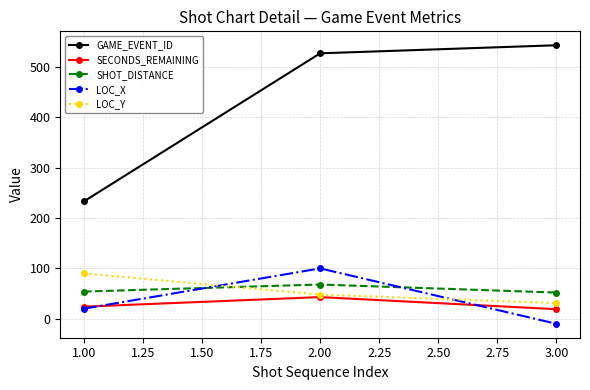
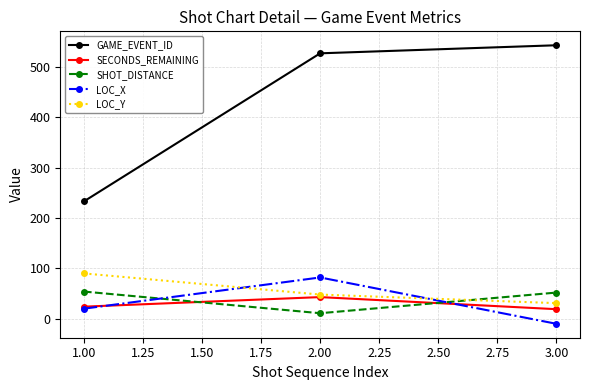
  {
    "GAME_EVENT_ID": {
      "1.00": 230,
      "2.00": 530,
      "3.00": 540
    },
    "SECONDS_REMAINING": {
      "3.00": 20
    },
    "SHOT_DISTANCE": {
      "1.00": 50,
-     "2.00": 70,
+     "2.00": 10,
      "3.00": 50
    },
    "LOC_X": {
-     "2.00": 100,
+     "2.00": 80,
      "3.00": -10
    },
    "LOC_Y": {
      "1.00": 90,
      "3.00": 30
    }
  }
